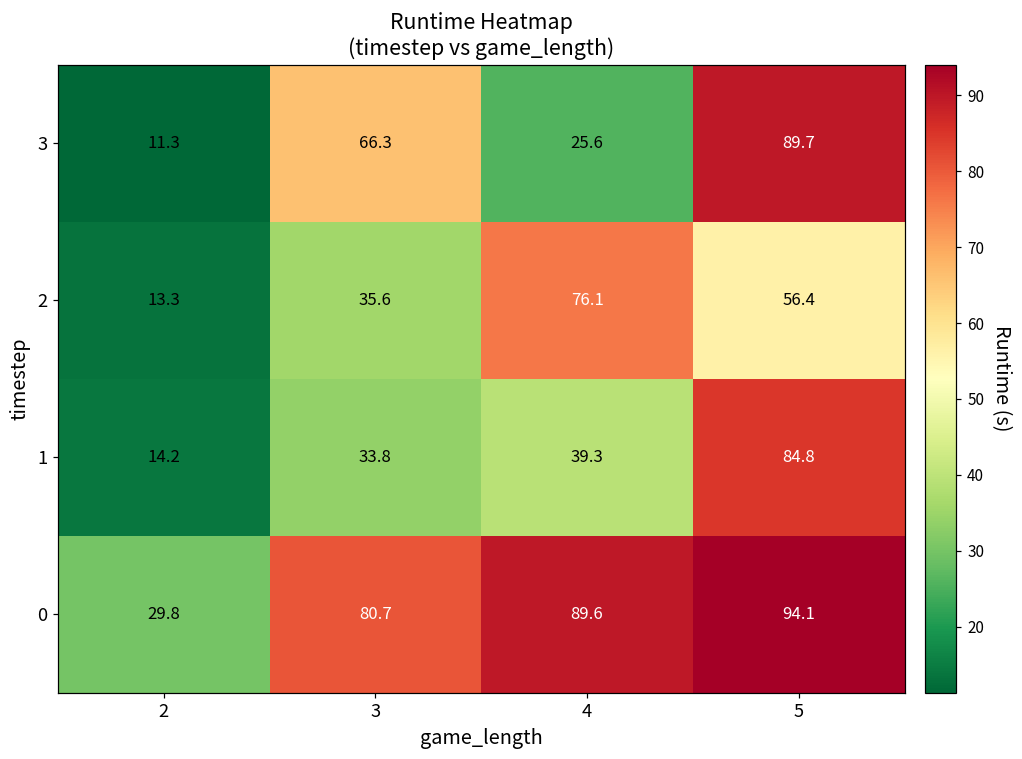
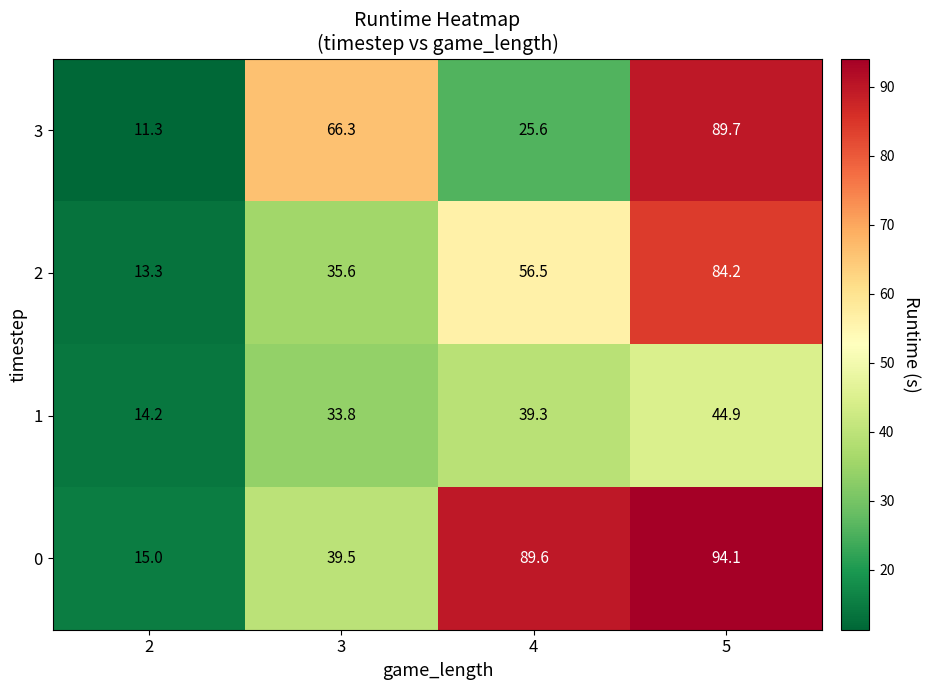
  {
    "3": {
      "2": 11.3,
      "3": 66.3,
      "4": 25.6,
      "5": 89.7
    },
    "2": {
      "2": 13.3,
      "3": 35.6,
-     "4": 76.1,
-     "5": 56.4
+     "4": 56.5,
+     "5": 84.2
    },
    "1": {
      "2": 14.2,
      "3": 33.8,
      "4": 39.3,
-     "5": 84.8
+     "5": 44.9
    },
    "0": {
-     "2": 29.8,
-     "3": 80.7,
+     "2": 15.0,
+     "3": 39.5,
      "4": 89.6,
      "5": 94.1
    }
  }
